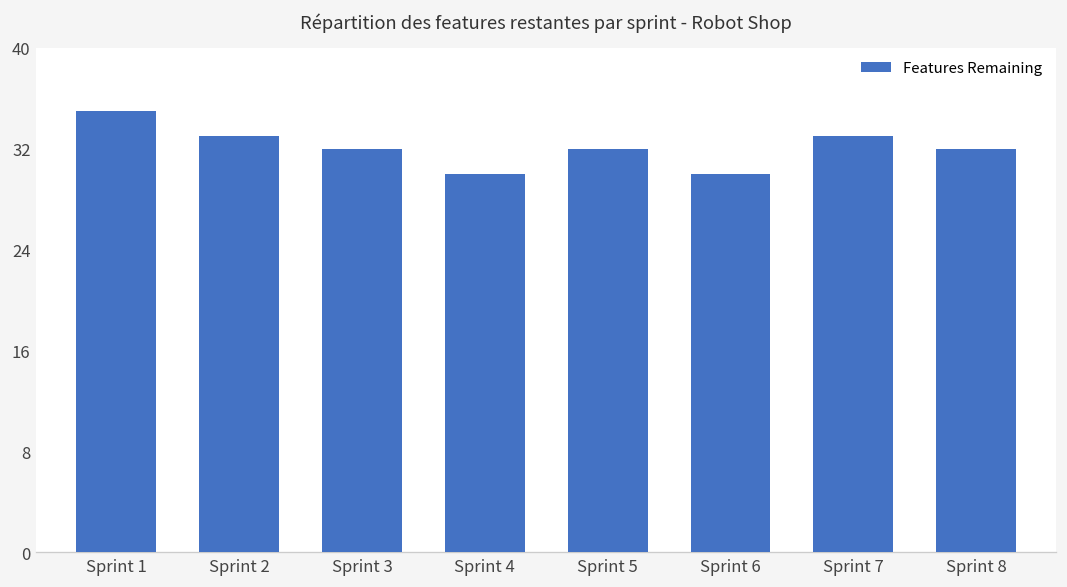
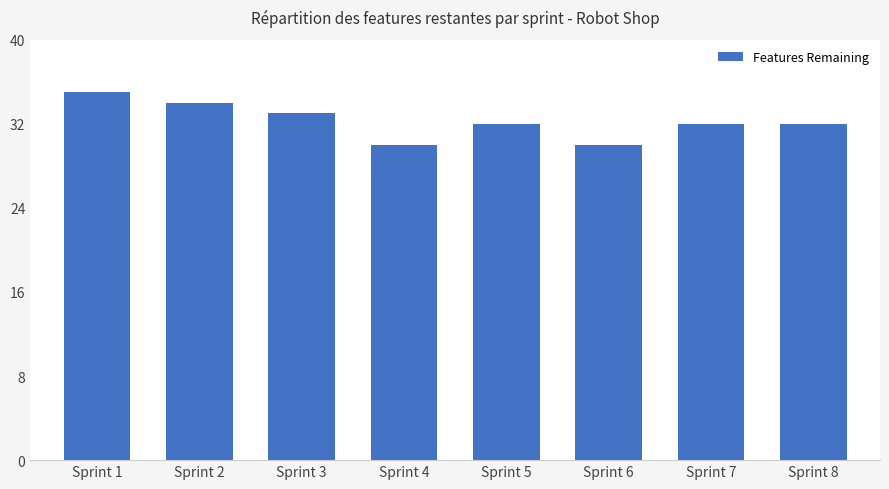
  {
    "Sprint 1": 35,
-   "Sprint 2": 33,
-   "Sprint 3": 32,
+   "Sprint 2": 34,
+   "Sprint 3": 33,
    "Sprint 4": 30,
    "Sprint 5": 32,
    "Sprint 6": 30,
-   "Sprint 7": 33,
+   "Sprint 7": 32,
    "Sprint 8": 32
  }
